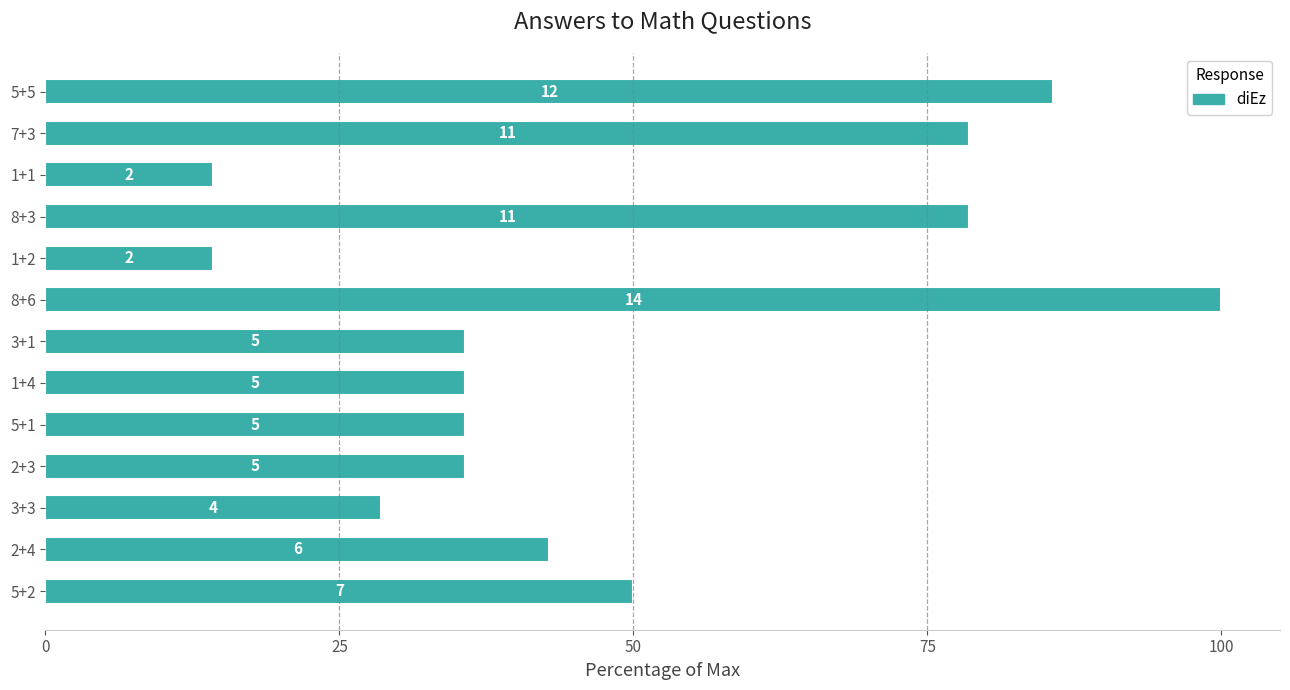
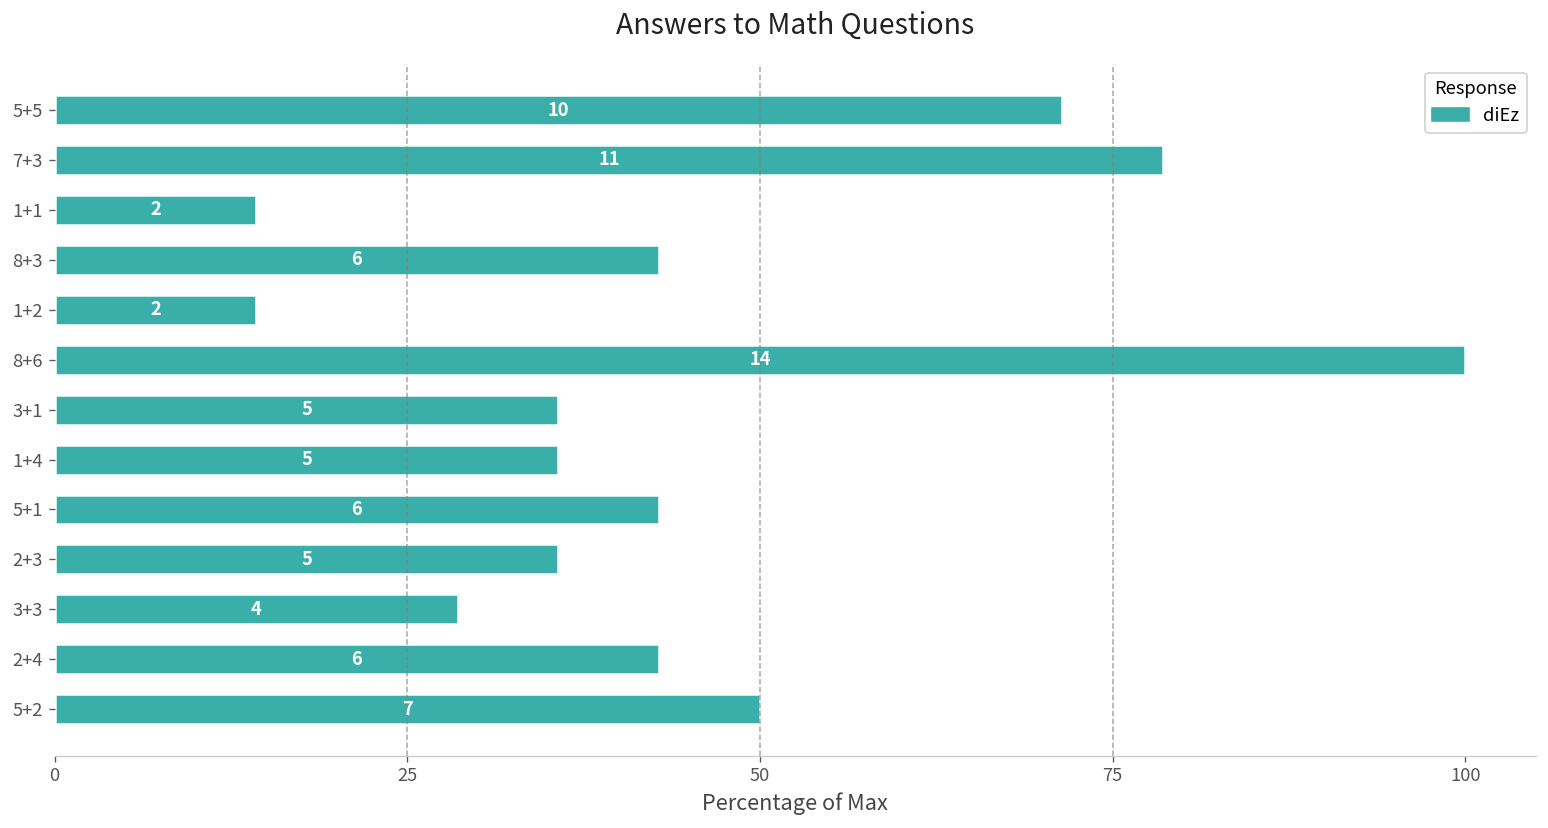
  {
-   "5+5": 12,
-   "8+3": 11,
-   "5+1": 5
+   "5+5": 10,
+   "8+3": 6,
+   "5+1": 6
  }
